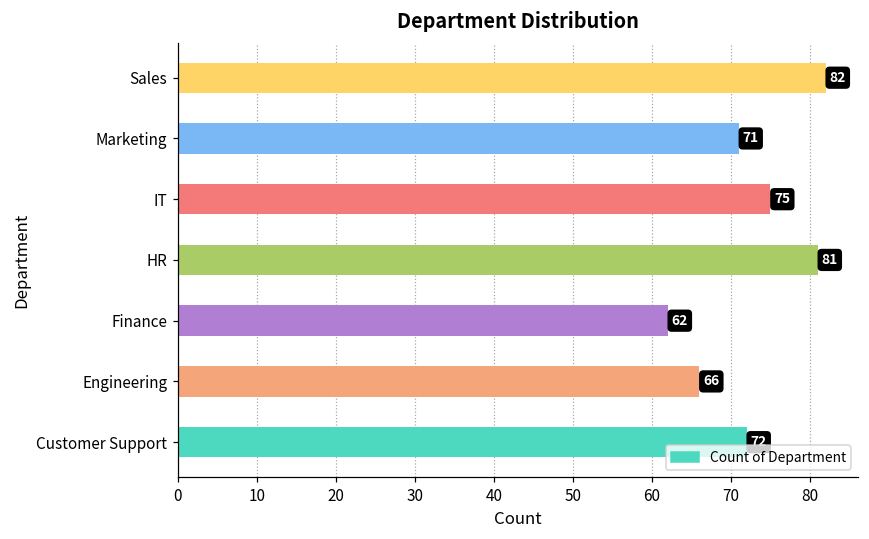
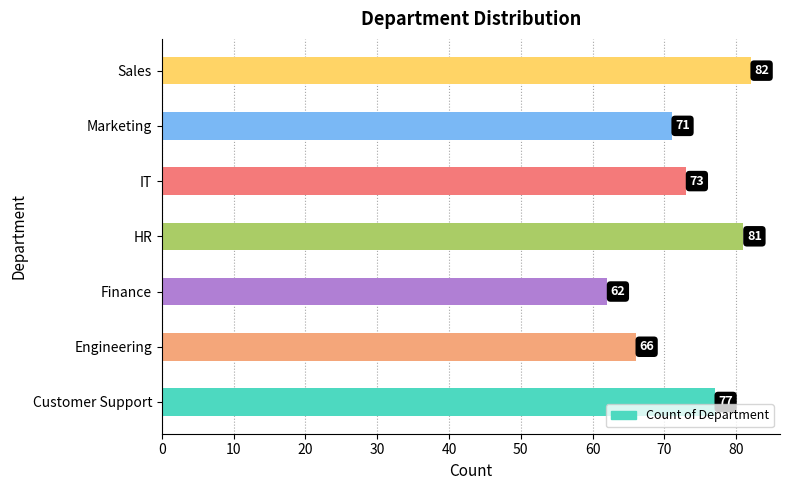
  {
-   "IT": 75,
-   "Customer Support": 72
+   "IT": 73,
+   "Customer Support": 77
  }
